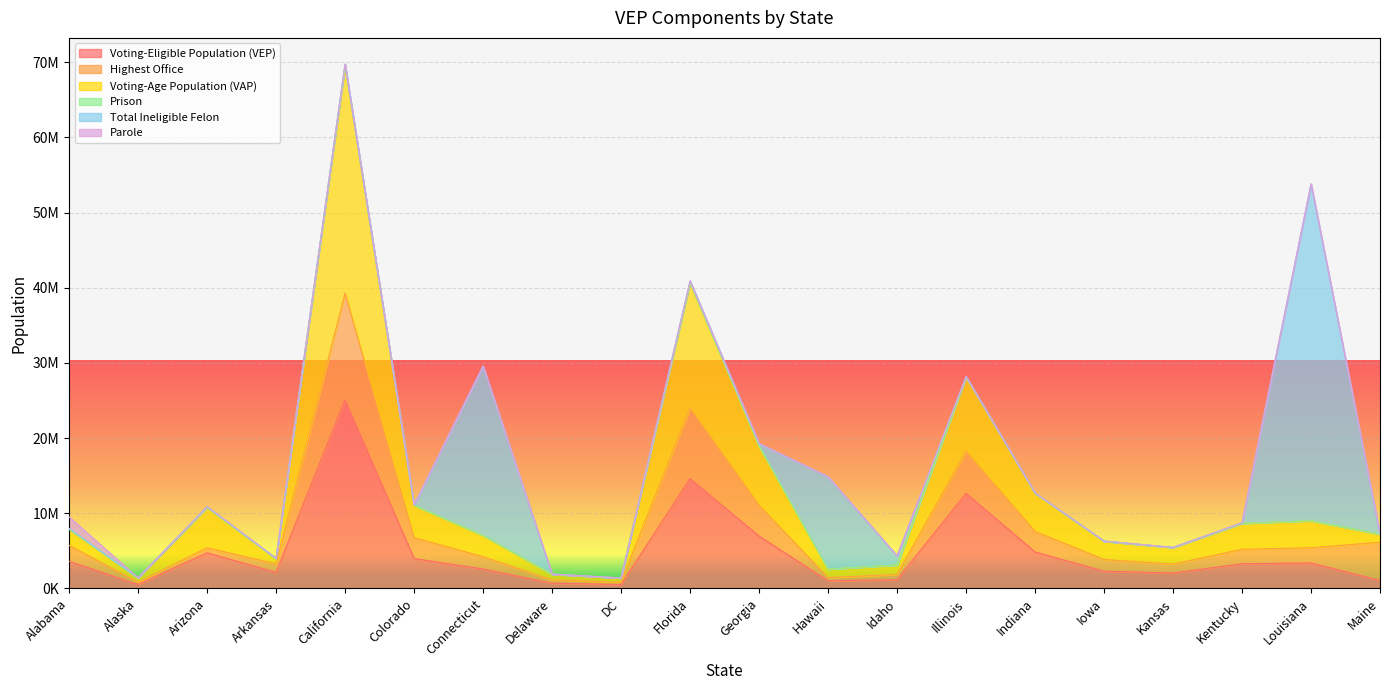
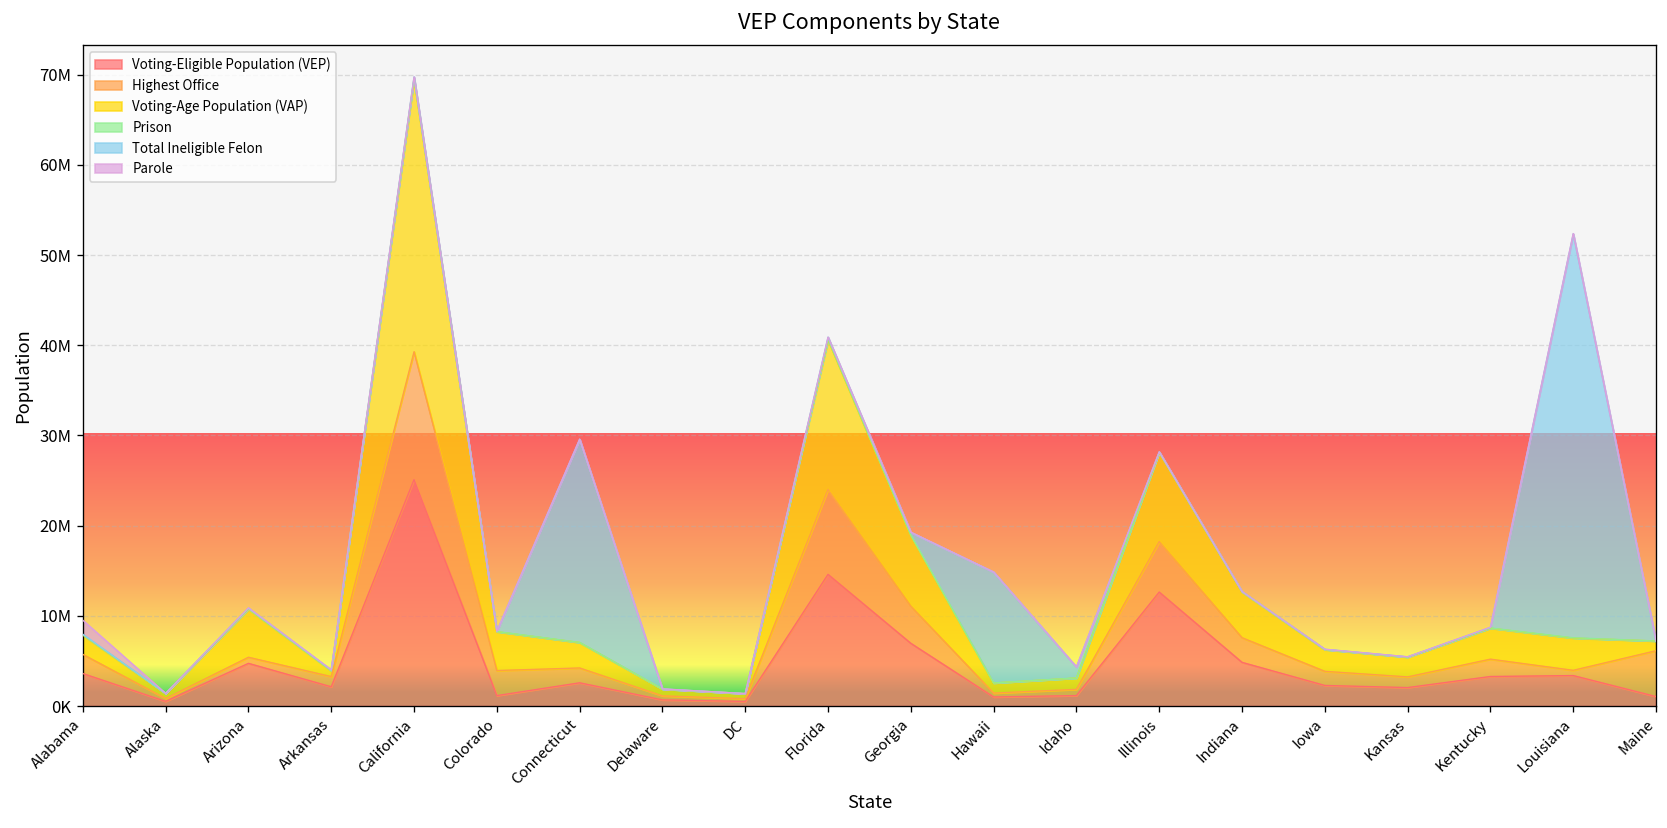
  {
    "Voting-Eligible Population (VEP)": {
      "Alabama": 4000000,
      "Arizona": 5000000,
      "Arkansas": 2000000,
      "California": 25000000,
-     "Colorado": 4000000,
+     "Colorado": 1000000,
      "Connecticut": 3000000,
      "Delaware": 1000000,
      "Florida": 15000000,
      "Georgia": 7000000,
      "Hawaii": 1000000,
      "Idaho": 1000000,
      "Illinois": 13000000,
      "Indiana": 5000000,
      "Iowa": 2000000,
      "Kansas": 2000000,
      "Kentucky": 3000000,
      "Louisiana": 3000000,
      "Maine": 1000000
    },
    "Highest Office": {
      "Alabama": 2000000,
      "Arizona": 1000000,
      "Arkansas": 1000000,
      "California": 14000000,
      "Colorado": 3000000,
      "Connecticut": 2000000,
      "Delaware": 0,
      "Florida": 9000000,
      "Georgia": 4000000,
      "Hawaii": 0,
      "Idaho": 1000000,
      "Illinois": 6000000,
      "Indiana": 3000000,
      "Iowa": 2000000,
      "Kansas": 1000000,
      "Kentucky": 2000000,
-     "Louisiana": 2000000,
+     "Louisiana": 1000000,
      "Maine": 5000000
    },
    "Parole": {
      "Alabama": 2000000
    }
  }
